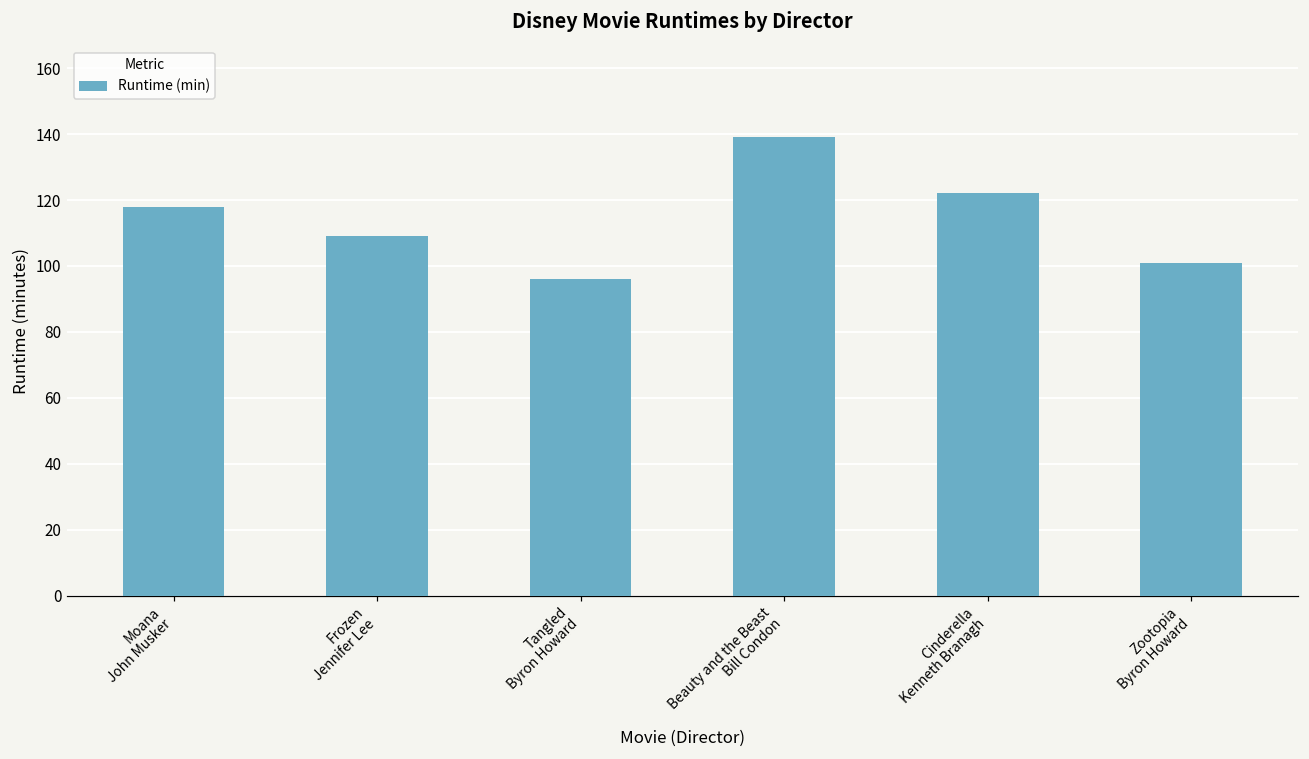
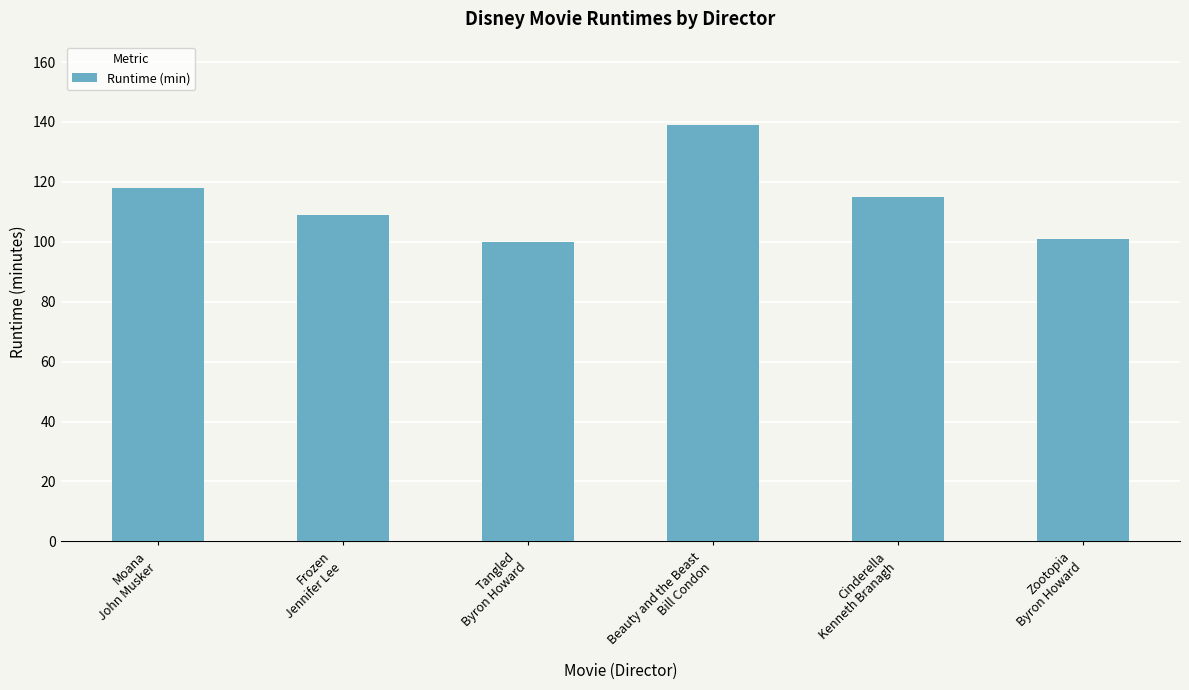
  {
    "Moana John Musker": 118,
    "Frozen Jennifer Lee": 109,
-   "Tangled Byron Howard": 96,
+   "Tangled Byron Howard": 100,
    "Beauty and the Beast Bill Condon": 139,
-   "Cinderella Kenneth Branagh": 122,
+   "Cinderella Kenneth Branagh": 115,
    "Zootopia Byron Howard": 101
  }
